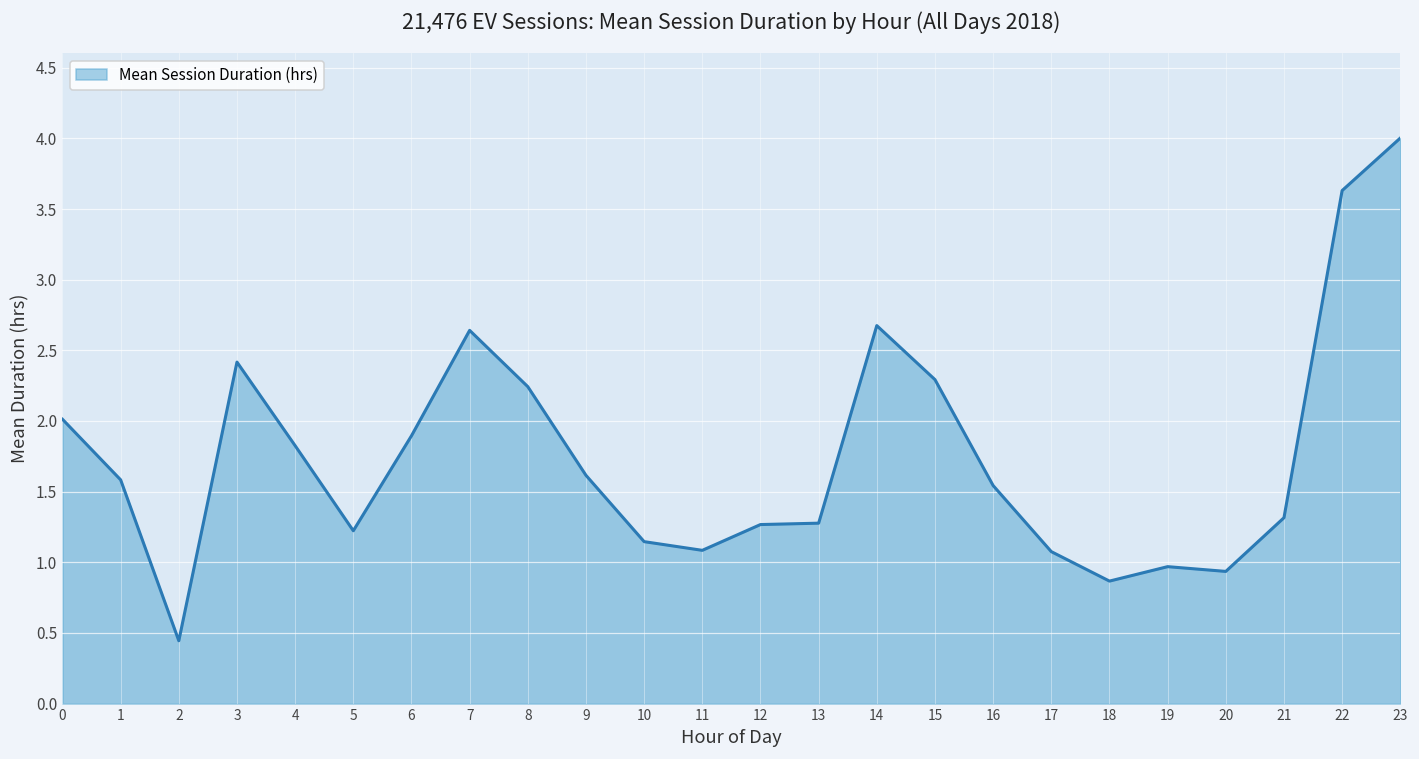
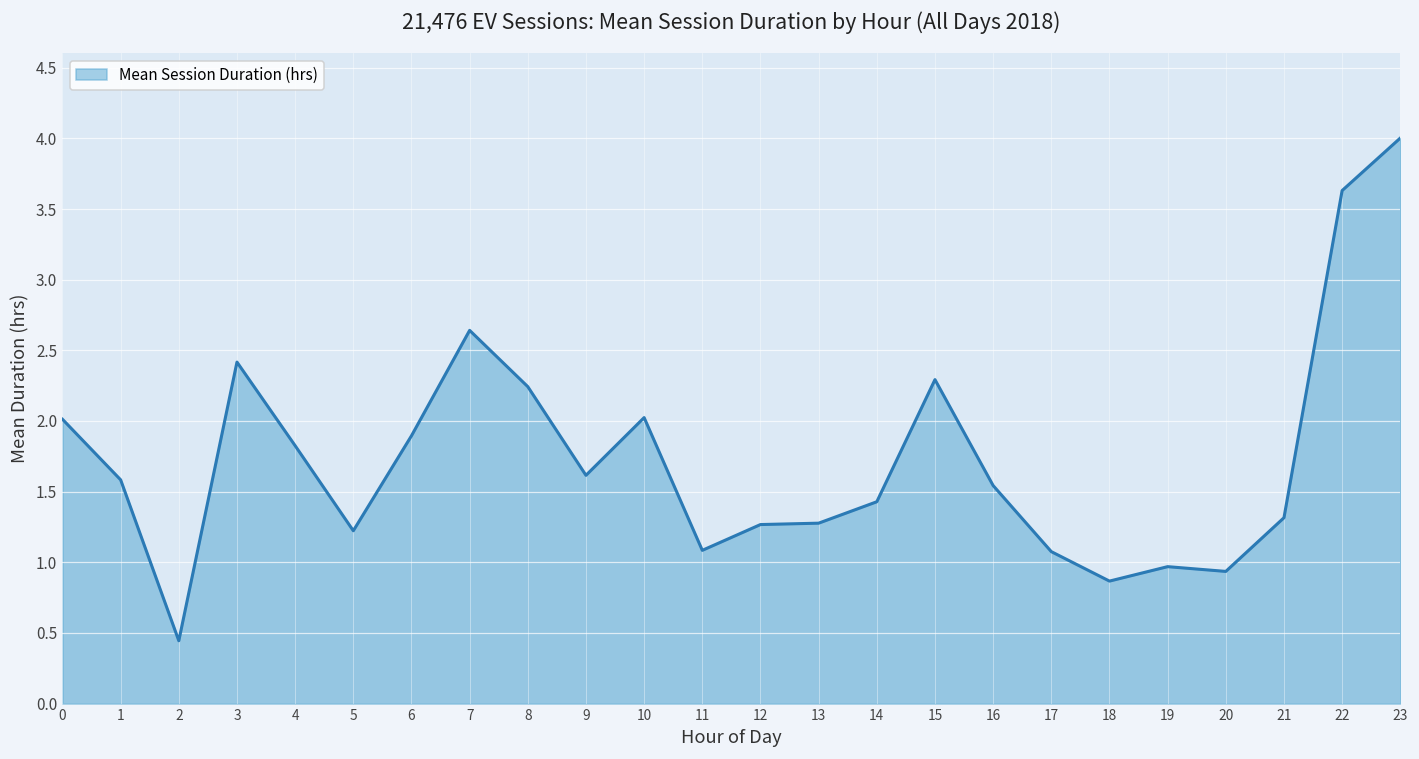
  {
    "0": 2.01,
    "1": 1.58,
    "2": 0.44,
    "3": 2.42,
    "4": 1.83,
    "5": 1.22,
    "6": 1.90,
    "7": 2.64,
    "8": 2.24,
    "9": 1.62,
-   "10": 1.15,
+   "10": 2.02,
    "11": 1.08,
    "12": 1.27,
    "13": 1.28,
-   "14": 2.67,
+   "14": 1.43,
    "15": 2.29,
    "16": 1.54,
    "17": 1.08,
    "18": 0.87,
    "19": 0.97,
    "20": 0.94,
    "21": 1.32,
    "22": 3.63,
    "23": 4.00
  }
